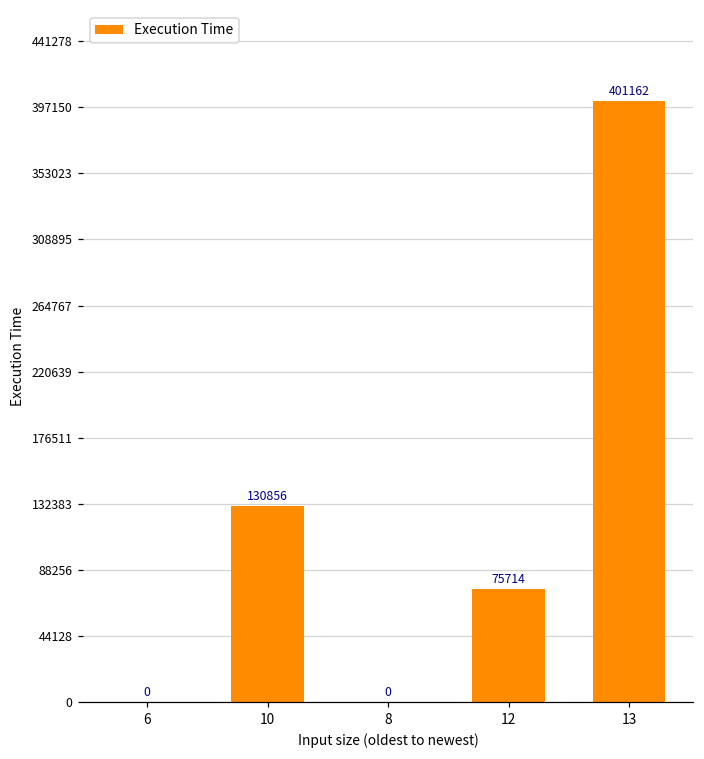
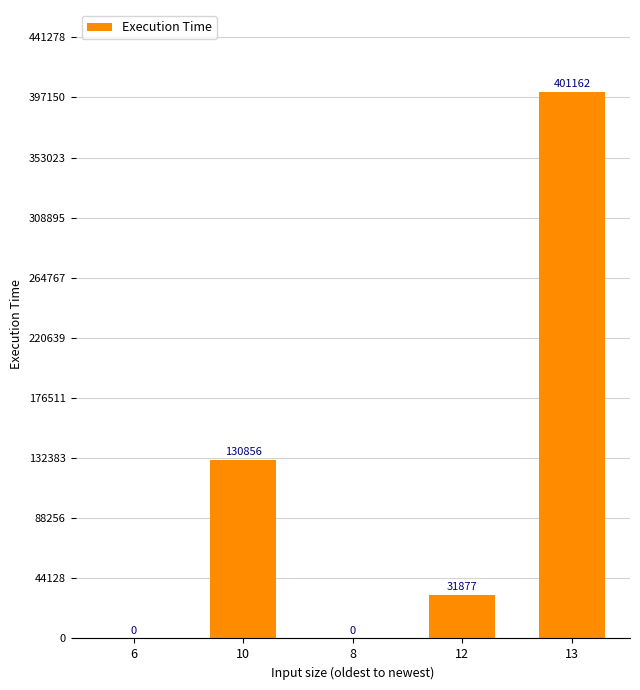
  {
    "6": 0,
    "10": 130856,
    "8": 0,
-   "12": 75714,
+   "12": 31877,
    "13": 401162
  }
